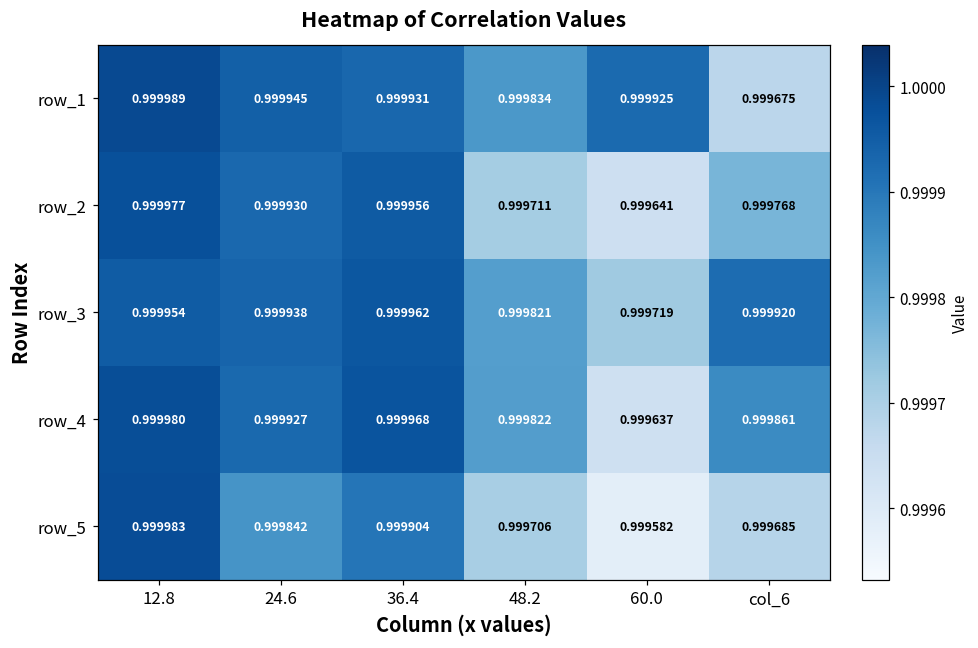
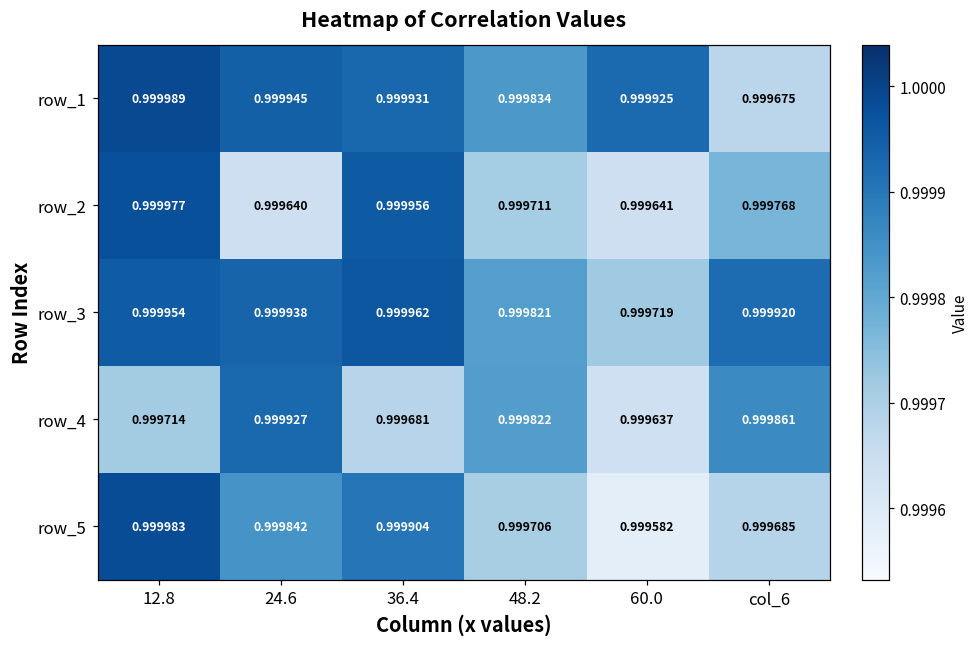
  {
    "row_1": {
      "12.8": 0.999989,
      "24.6": 0.999945,
      "36.4": 0.999931,
      "48.2": 0.999834,
      "60.0": 0.999925,
      "col_6": 0.999675
    },
    "row_2": {
      "12.8": 0.999977,
-     "24.6": 0.999930,
+     "24.6": 0.999640,
      "36.4": 0.999956,
      "48.2": 0.999711,
      "60.0": 0.999641,
      "col_6": 0.999768
    },
    "row_3": {
      "12.8": 0.999954,
      "24.6": 0.999938,
      "36.4": 0.999962,
      "48.2": 0.999821,
      "60.0": 0.999719,
      "col_6": 0.999920
    },
    "row_4": {
-     "12.8": 0.999980,
+     "12.8": 0.999714,
      "24.6": 0.999927,
-     "36.4": 0.999968,
+     "36.4": 0.999681,
      "48.2": 0.999822,
      "60.0": 0.999637,
      "col_6": 0.999861
    },
    "row_5": {
      "12.8": 0.999983,
      "24.6": 0.999842,
      "36.4": 0.999904,
      "48.2": 0.999706,
      "60.0": 0.999582,
      "col_6": 0.999685
    }
  }
